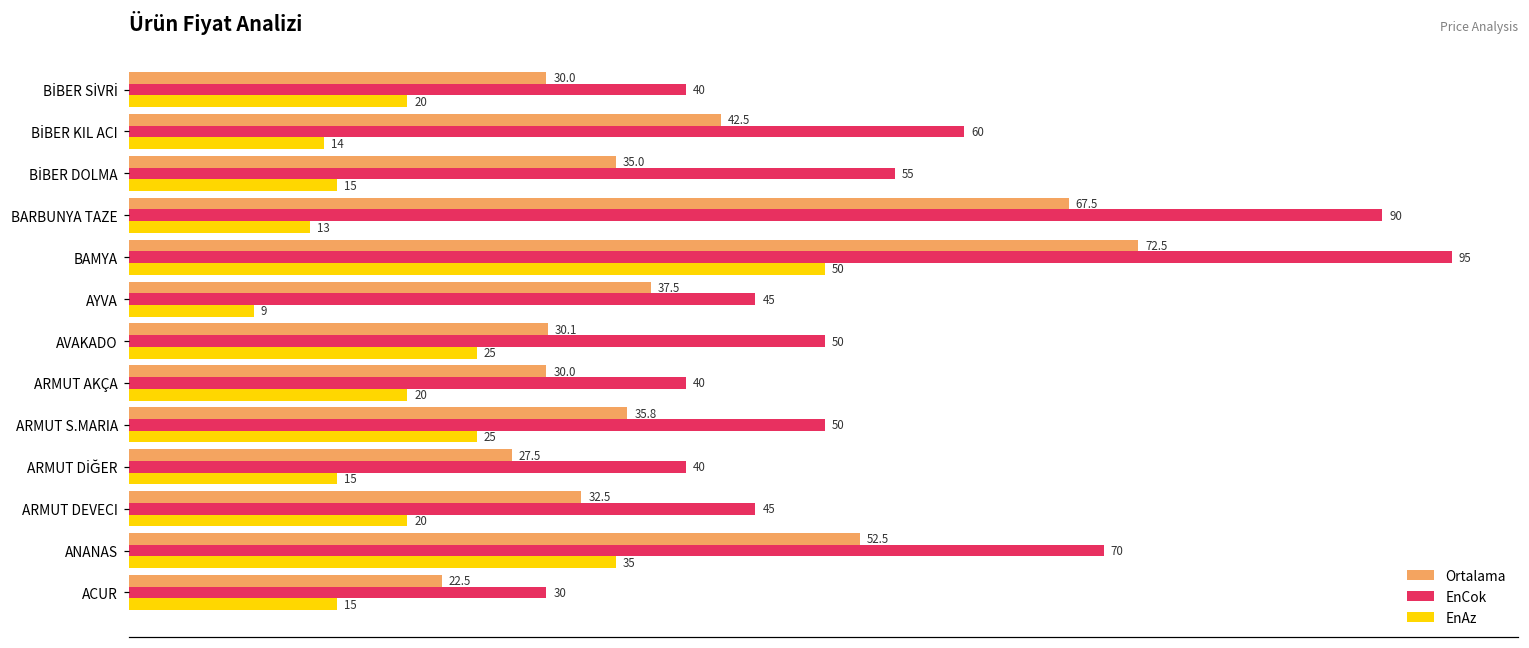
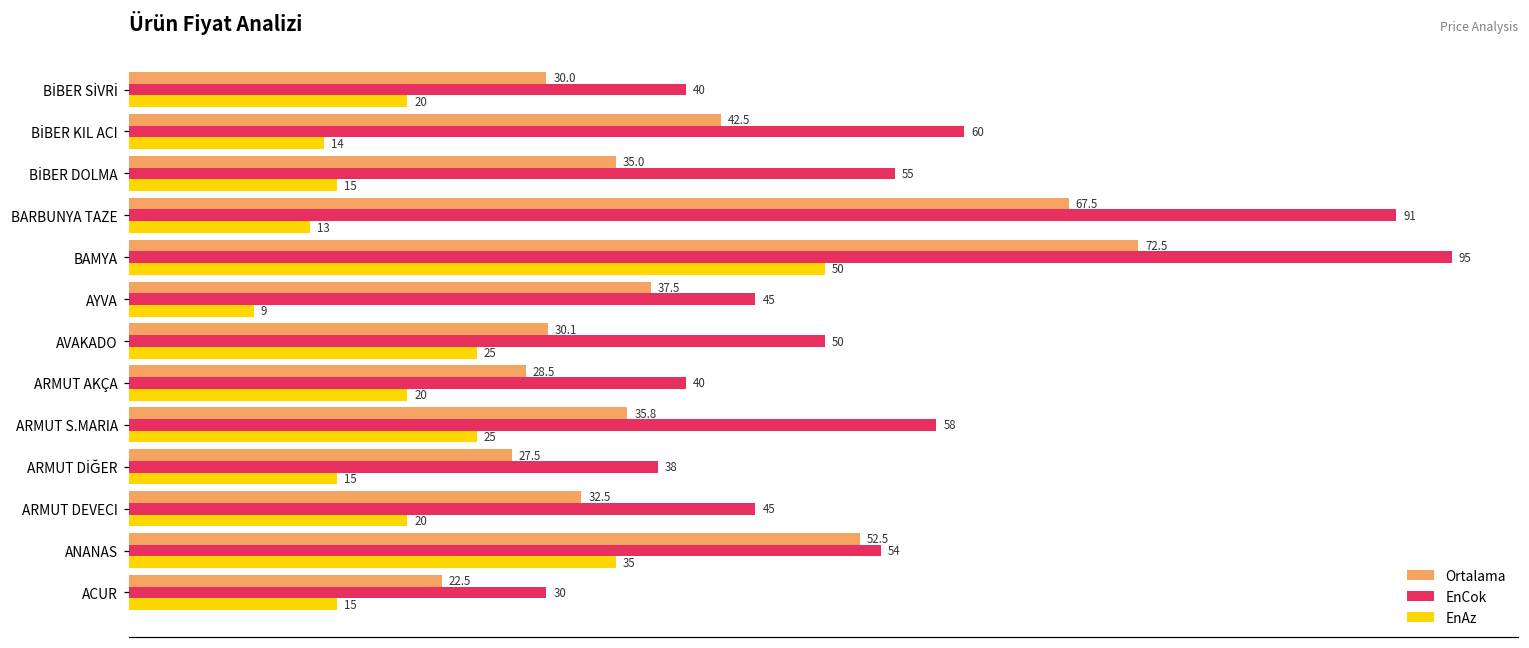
  {
    "Ortalama": {
      "BİBER SİVRİ": 30.0,
      "BİBER KIL ACI": 42.5,
      "BİBER DOLMA": 35.0,
      "BARBUNYA TAZE": 67.5,
      "BAMYA": 72.5,
      "AYVA": 37.5,
      "AVAKADO": 30.1,
-     "ARMUT AKÇA": 30.0,
+     "ARMUT AKÇA": 28.5,
      "ARMUT S.MARIA": 35.8,
      "ARMUT DİĞER": 27.5,
      "ARMUT DEVECI": 32.5,
      "ANANAS": 52.5,
      "ACUR": 22.5
    },
    "EnCok": {
      "BİBER SİVRİ": 40,
      "BİBER KIL ACI": 60,
      "BİBER DOLMA": 55,
-     "BARBUNYA TAZE": 90,
+     "BARBUNYA TAZE": 91,
      "BAMYA": 95,
      "AYVA": 45,
      "AVAKADO": 50,
      "ARMUT AKÇA": 40,
-     "ARMUT S.MARIA": 50,
-     "ARMUT DİĞER": 40,
+     "ARMUT S.MARIA": 58,
+     "ARMUT DİĞER": 38,
      "ARMUT DEVECI": 45,
-     "ANANAS": 70,
+     "ANANAS": 54,
      "ACUR": 30
    },
    "EnAz": {
      "BİBER SİVRİ": 20,
      "BİBER KIL ACI": 14,
      "BİBER DOLMA": 15,
      "BARBUNYA TAZE": 13,
      "BAMYA": 50,
      "AYVA": 9,
      "AVAKADO": 25,
      "ARMUT AKÇA": 20,
      "ARMUT S.MARIA": 25,
      "ARMUT DİĞER": 15,
      "ARMUT DEVECI": 20,
      "ANANAS": 35,
      "ACUR": 15
    }
  }
